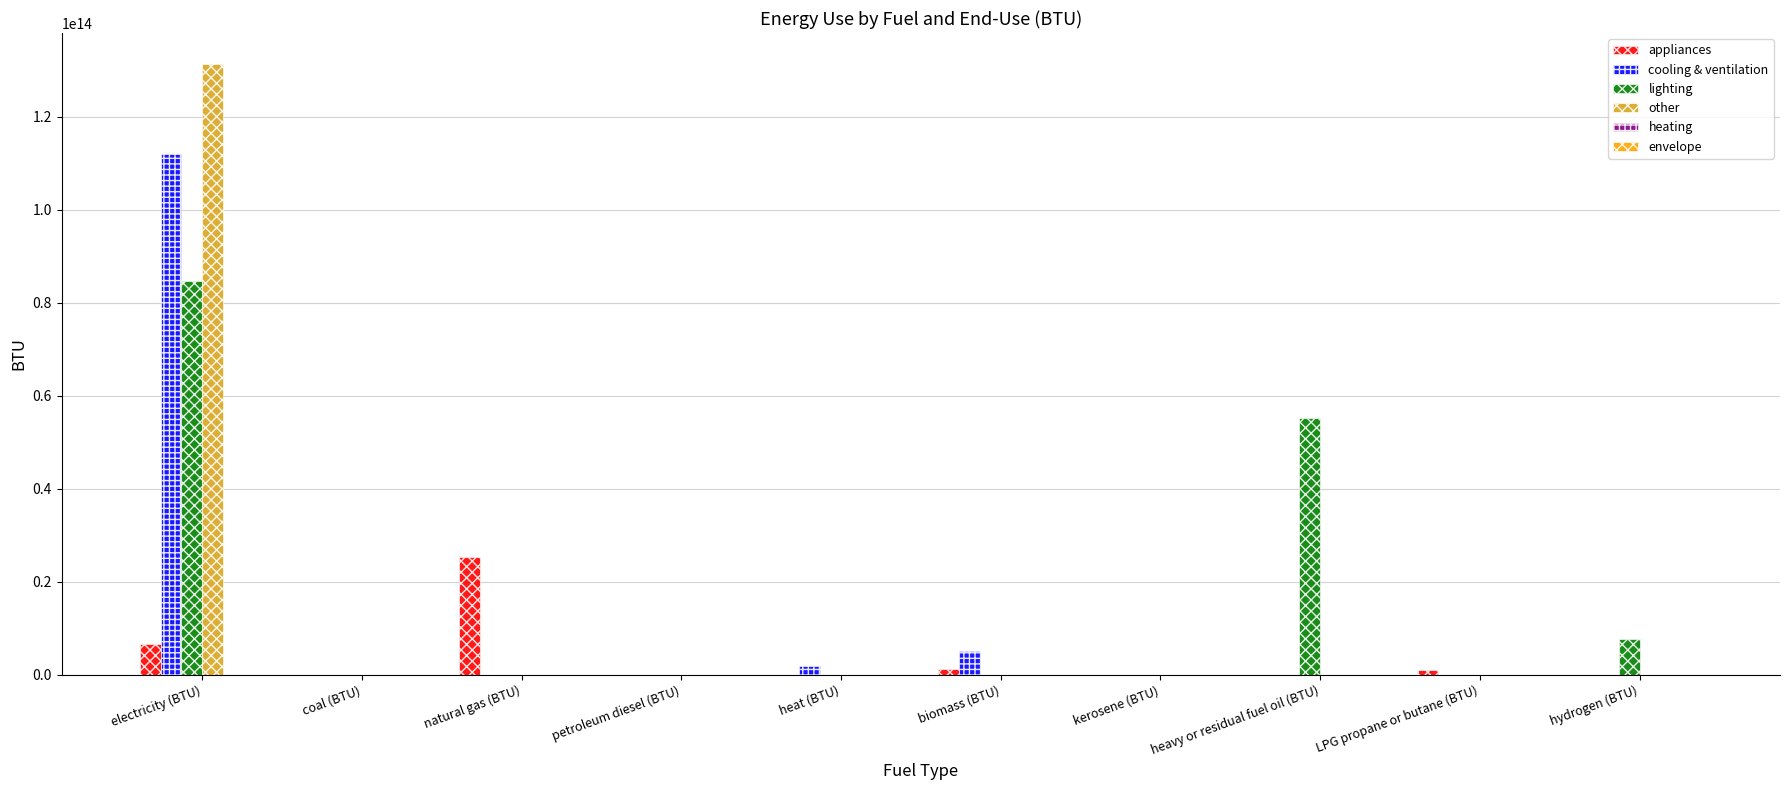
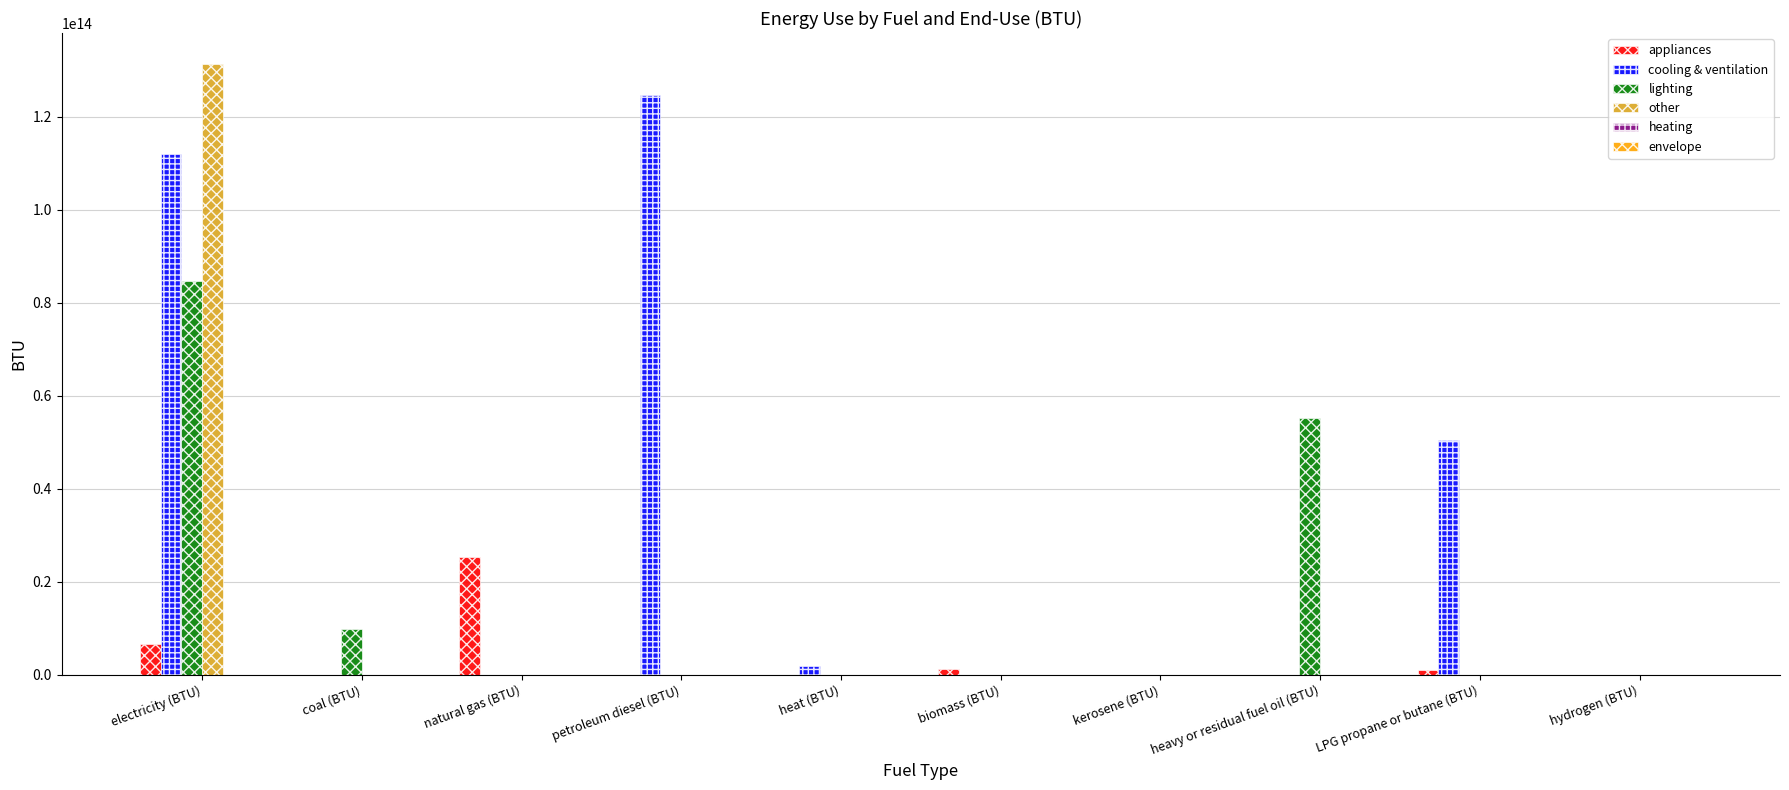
  {
    "appliances": {
      "electricity (BTU)": 7000000000000,
      "coal (BTU)": 0,
      "natural gas (BTU)": 25000000000000,
      "petroleum diesel (BTU)": 0,
      "heat (BTU)": 0,
      "biomass (BTU)": 1000000000000,
      "kerosene (BTU)": 0,
      "heavy or residual fuel oil (BTU)": 0,
      "LPG propane or butane (BTU)": 1000000000000,
      "hydrogen (BTU)": 0
    },
    "cooling & ventilation": {
      "electricity (BTU)": 112000000000000,
      "coal (BTU)": 0,
      "natural gas (BTU)": 0,
-     "petroleum diesel (BTU)": 0,
+     "petroleum diesel (BTU)": 125000000000000,
      "heat (BTU)": 2000000000000,
-     "biomass (BTU)": 5000000000000,
+     "biomass (BTU)": 0,
      "kerosene (BTU)": 0,
      "heavy or residual fuel oil (BTU)": 0,
-     "LPG propane or butane (BTU)": 0,
+     "LPG propane or butane (BTU)": 50000000000000,
      "hydrogen (BTU)": 0
    },
    "lighting": {
      "electricity (BTU)": 85000000000000,
-     "coal (BTU)": 0,
+     "coal (BTU)": 10000000000000,
      "natural gas (BTU)": 0,
      "petroleum diesel (BTU)": 0,
      "heat (BTU)": 0,
      "biomass (BTU)": 0,
      "kerosene (BTU)": 0,
      "heavy or residual fuel oil (BTU)": 55000000000000,
      "LPG propane or butane (BTU)": 0,
-     "hydrogen (BTU)": 8000000000000
+     "hydrogen (BTU)": 0
    },
    "heating": {
      "electricity (BTU)": 0,
      "coal (BTU)": 0,
      "natural gas (BTU)": 0,
      "petroleum diesel (BTU)": 0,
      "heat (BTU)": 0,
      "biomass (BTU)": 0,
      "kerosene (BTU)": 0,
      "heavy or residual fuel oil (BTU)": 0,
      "LPG propane or butane (BTU)": 0,
      "hydrogen (BTU)": 0
    }
  }
